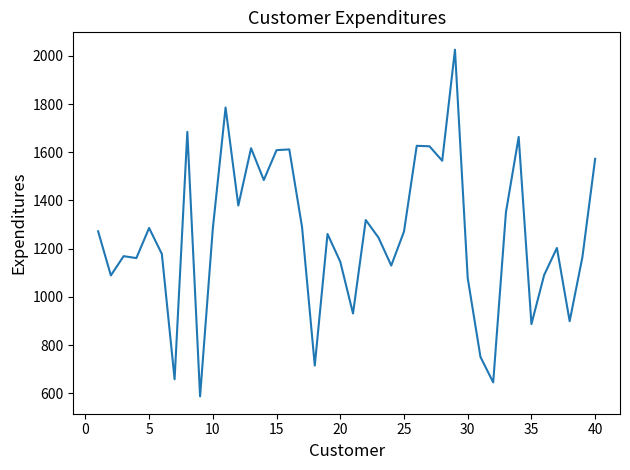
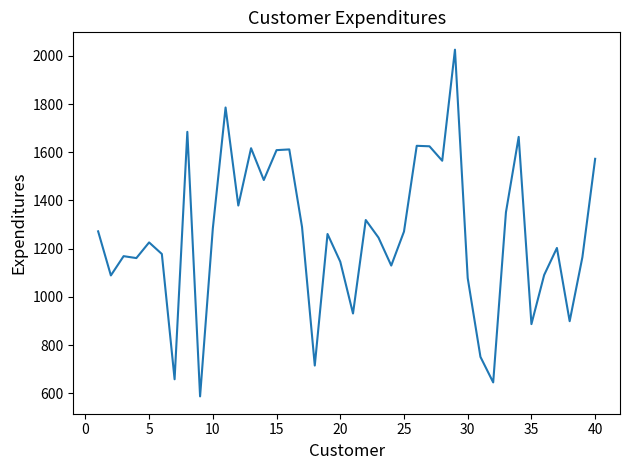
  {
-   "5": 1290,
+   "5": 1230,
    "10": 1280,
    "15": 1610,
    "20": 1150,
    "25": 1270,
    "30": 1080,
    "35": 890,
    "40": 1570
  }
